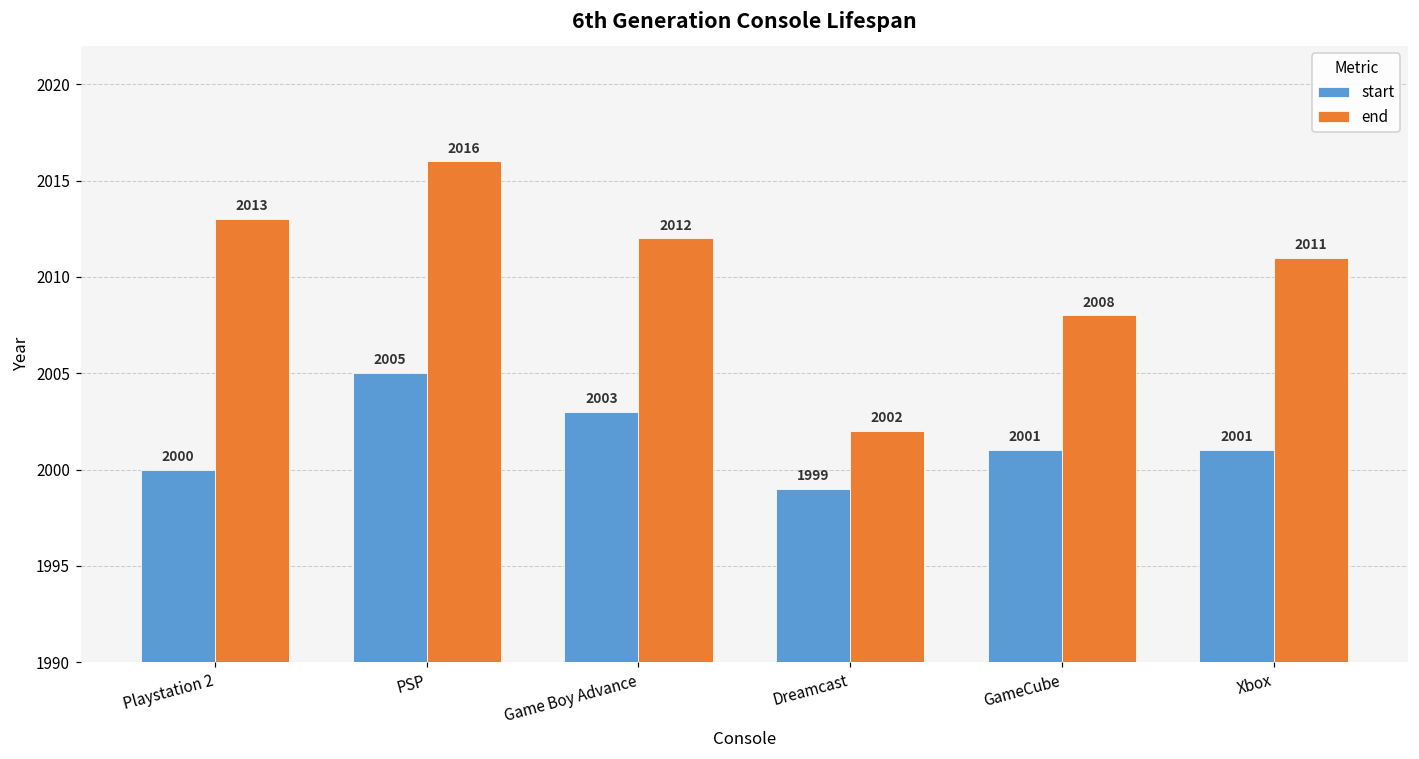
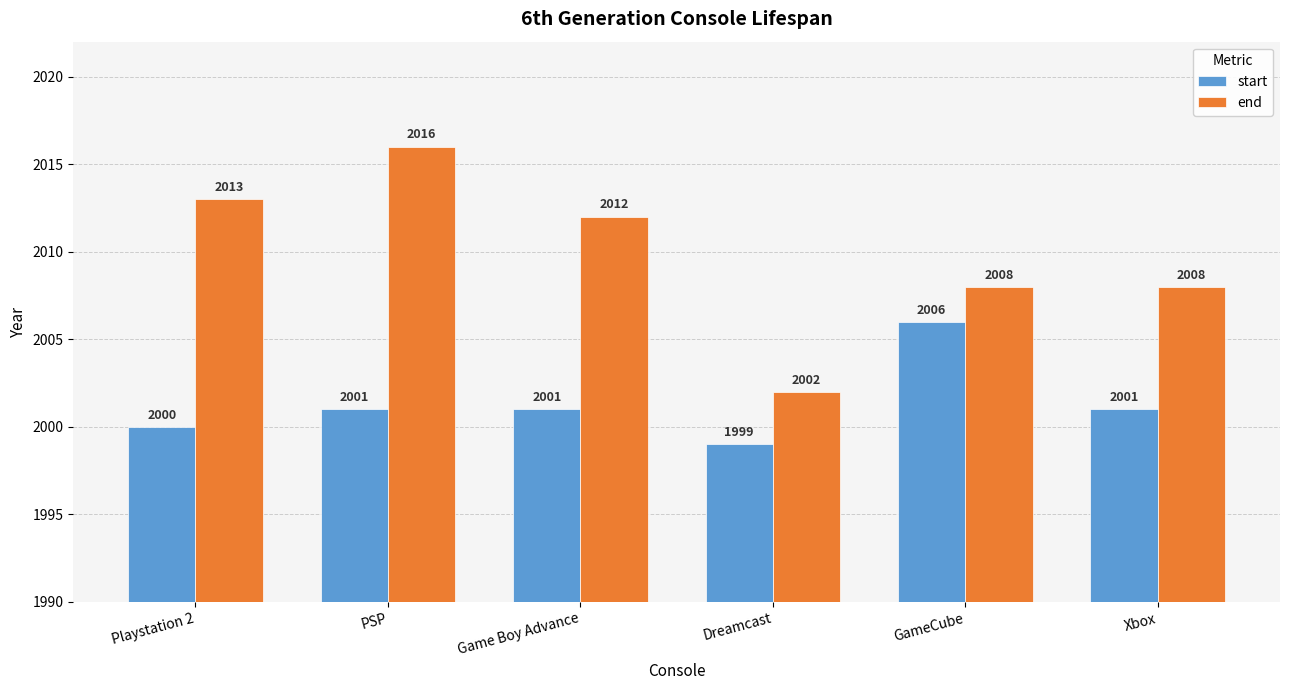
  {
    "start": {
      "Playstation 2": 2000,
-     "PSP": 2005,
-     "Game Boy Advance": 2003,
+     "PSP": 2001,
+     "Game Boy Advance": 2001,
      "Dreamcast": 1999,
-     "GameCube": 2001,
+     "GameCube": 2006,
      "Xbox": 2001
    },
    "end": {
      "Playstation 2": 2013,
      "PSP": 2016,
      "Game Boy Advance": 2012,
      "Dreamcast": 2002,
      "GameCube": 2008,
-     "Xbox": 2011
+     "Xbox": 2008
    }
  }
